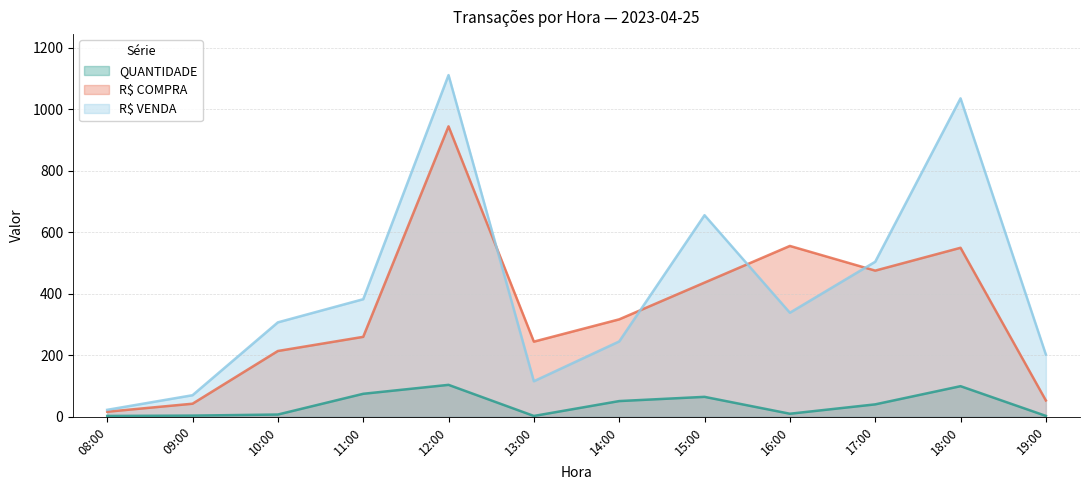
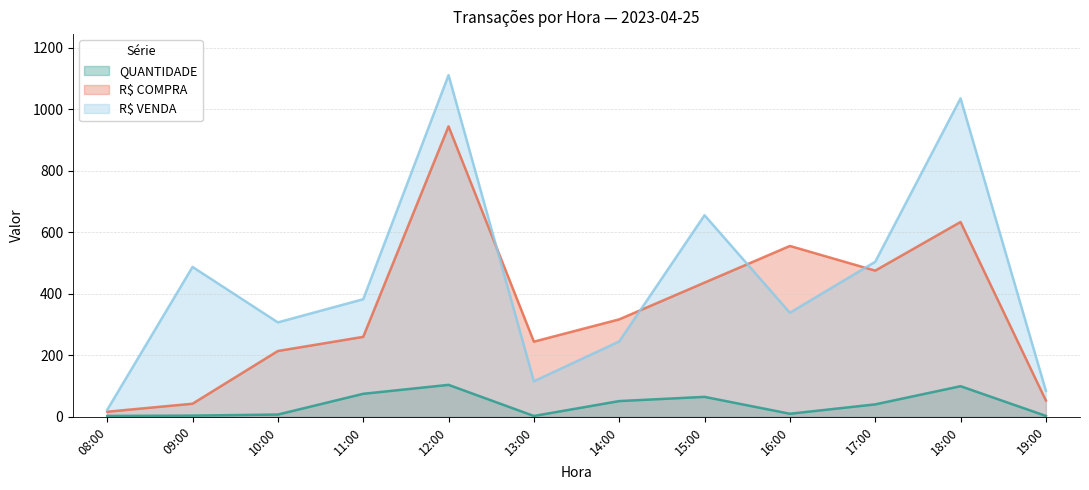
  {
    "QUANTIDADE": {
      "08:00": 0,
      "09:00": 0,
      "10:00": 10,
      "11:00": 70,
      "12:00": 100,
      "13:00": 0,
      "14:00": 50,
      "15:00": 60,
      "16:00": 10,
      "17:00": 40,
      "18:00": 100,
      "19:00": 0
    },
    "R$ COMPRA": {
      "09:00": 40,
      "10:00": 210,
      "11:00": 260,
      "12:00": 940,
      "13:00": 240,
      "14:00": 320,
      "15:00": 440,
      "16:00": 560,
      "17:00": 480,
-     "18:00": 550,
+     "18:00": 630,
      "19:00": 50
    },
    "R$ VENDA": {
-     "09:00": 70,
+     "09:00": 490,
      "10:00": 310,
      "11:00": 380,
      "12:00": 1110,
      "13:00": 120,
      "14:00": 240,
      "15:00": 660,
      "16:00": 340,
      "17:00": 500,
      "18:00": 1040,
-     "19:00": 200
+     "19:00": 80
    }
  }
